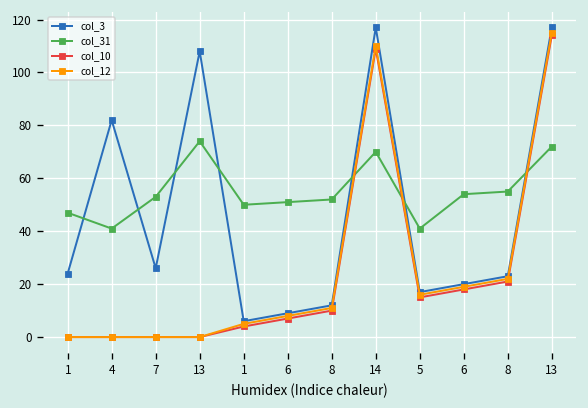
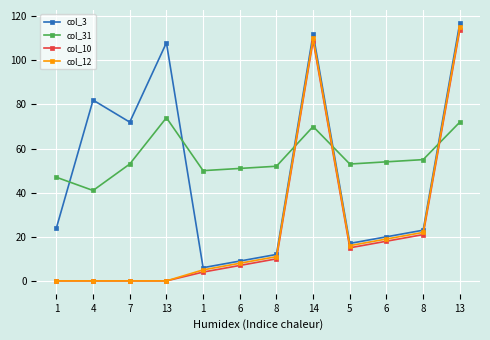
  {
    "col_3": {
      "4": 82,
-     "7": 26,
-     "14": 117
+     "7": 72,
+     "14": 112
    },
    "col_31": {
      "4": 41,
      "7": 53,
      "14": 70,
-     "5": 41
+     "5": 53
    }
  }
